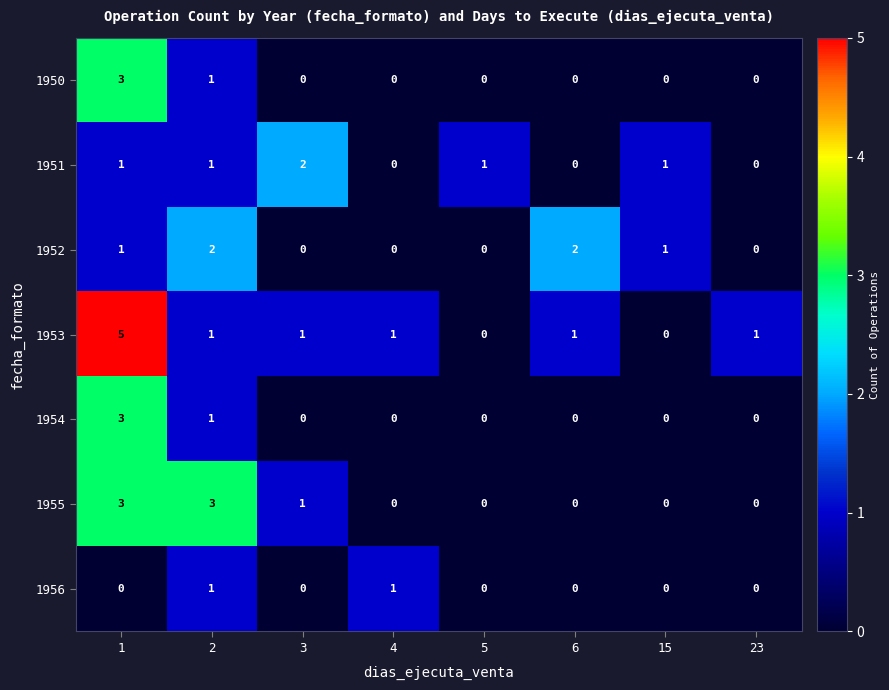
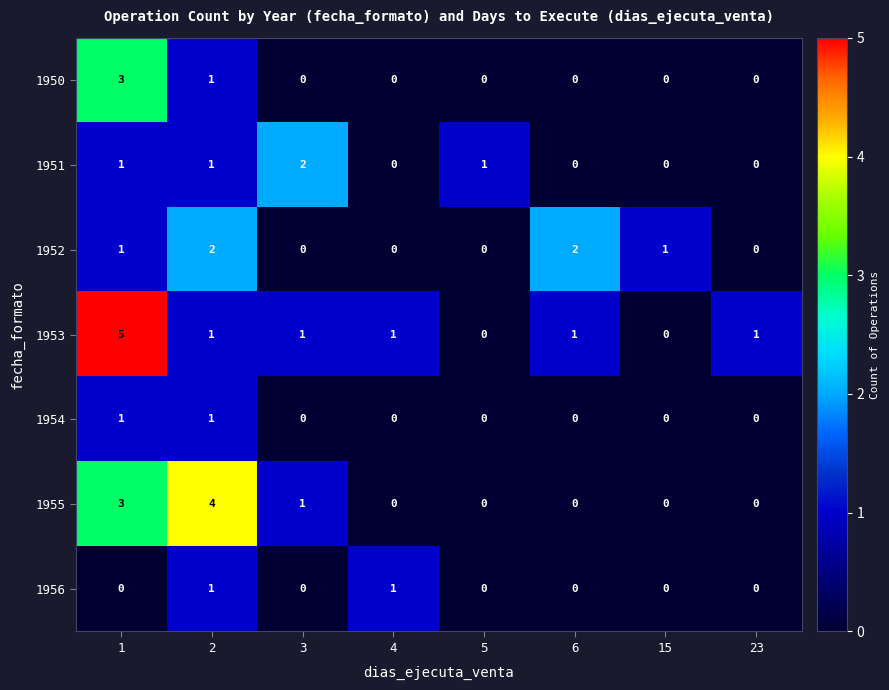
  {
    "1950": {
      "1": 3,
      "2": 1,
      "3": 0,
      "4": 0,
      "5": 0,
      "6": 0,
      "15": 0,
      "23": 0
    },
    "1951": {
      "1": 1,
      "2": 1,
      "3": 2,
      "4": 0,
      "5": 1,
      "6": 0,
-     "15": 1,
+     "15": 0,
      "23": 0
    },
    "1952": {
      "1": 1,
      "2": 2,
      "3": 0,
      "4": 0,
      "5": 0,
      "6": 2,
      "15": 1,
      "23": 0
    },
    "1953": {
      "1": 5,
      "2": 1,
      "3": 1,
      "4": 1,
      "5": 0,
      "6": 1,
      "15": 0,
      "23": 1
    },
    "1954": {
-     "1": 3,
+     "1": 1,
      "2": 1,
      "3": 0,
      "4": 0,
      "5": 0,
      "6": 0,
      "15": 0,
      "23": 0
    },
    "1955": {
      "1": 3,
-     "2": 3,
+     "2": 4,
      "3": 1,
      "4": 0,
      "5": 0,
      "6": 0,
      "15": 0,
      "23": 0
    },
    "1956": {
      "1": 0,
      "2": 1,
      "3": 0,
      "4": 1,
      "5": 0,
      "6": 0,
      "15": 0,
      "23": 0
    }
  }
